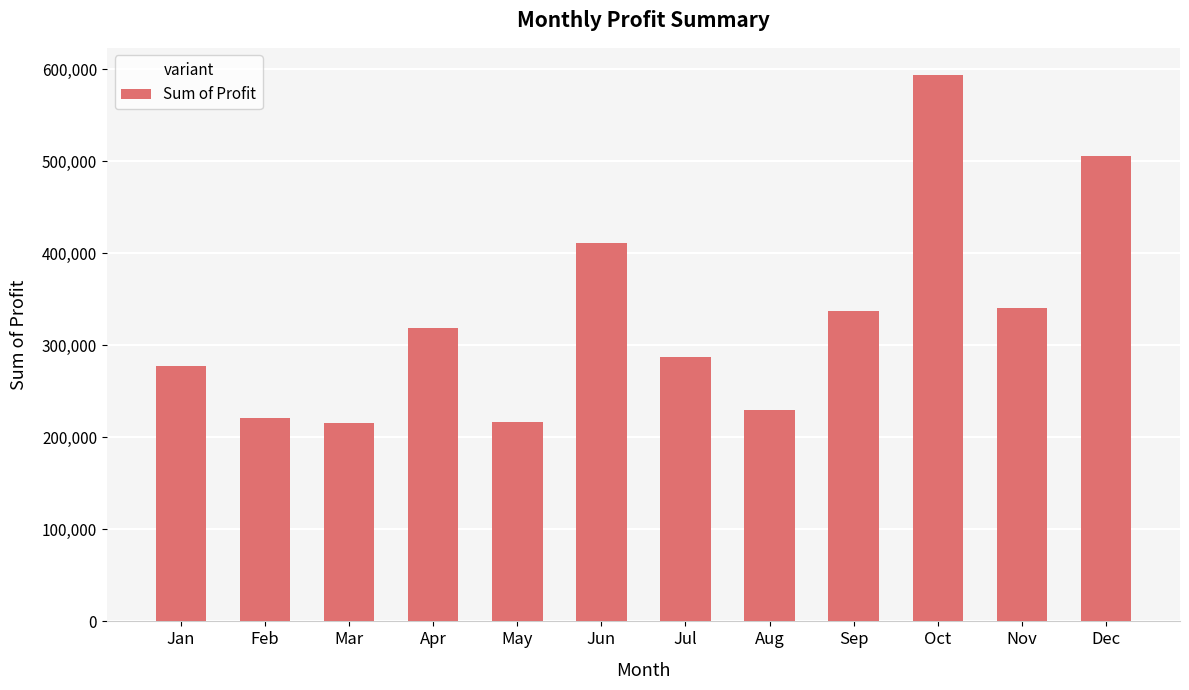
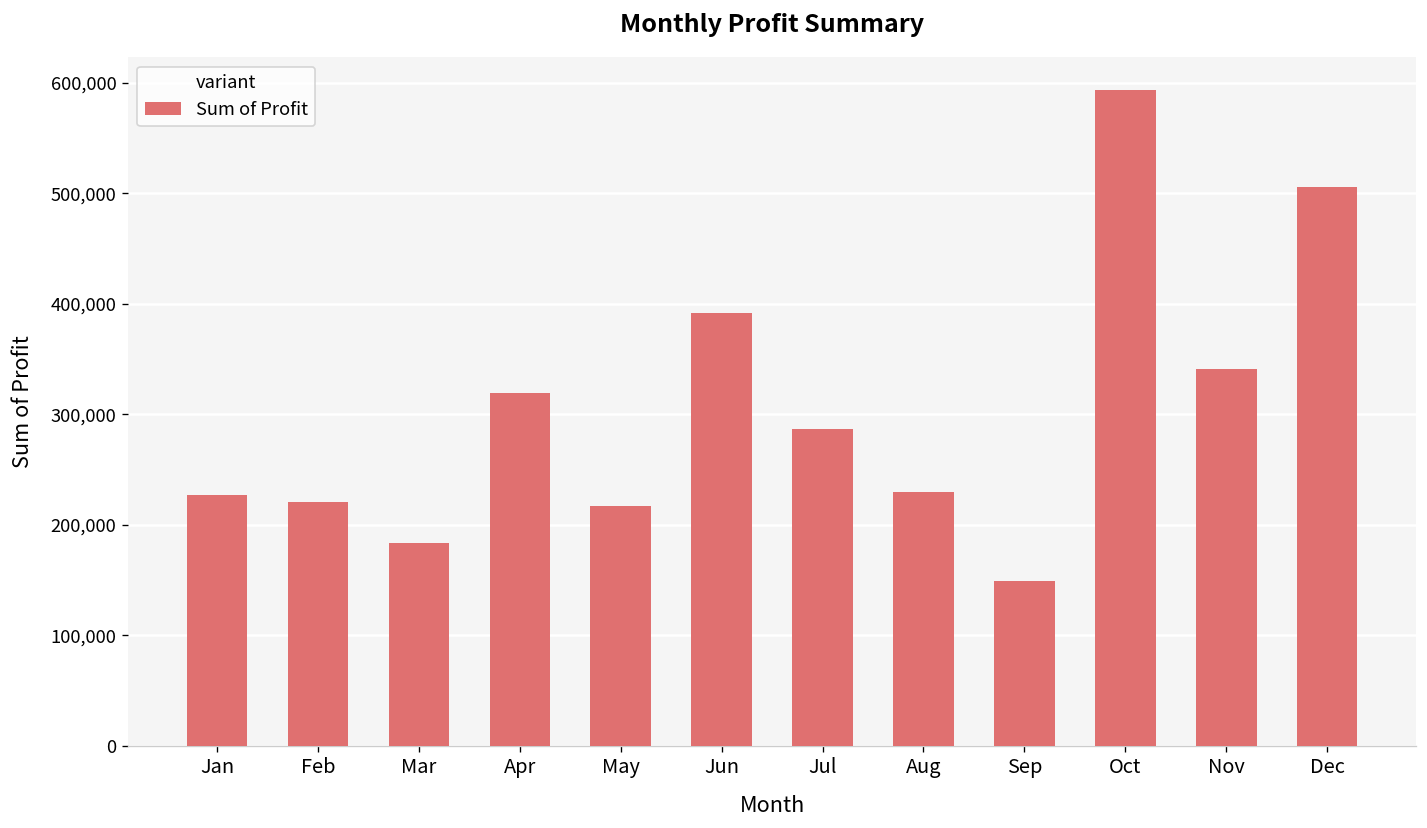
  {
-   "Jan": "280,000",
+   "Jan": "230,000",
    "Feb": "220,000",
-   "Mar": "220,000",
+   "Mar": "180,000",
    "Apr": "320,000",
    "May": "220,000",
-   "Jun": "410,000",
+   "Jun": "390,000",
    "Jul": "290,000",
    "Aug": "230,000",
-   "Sep": "340,000",
+   "Sep": "150,000",
    "Oct": "590,000",
    "Nov": "340,000",
    "Dec": "510,000"
  }
